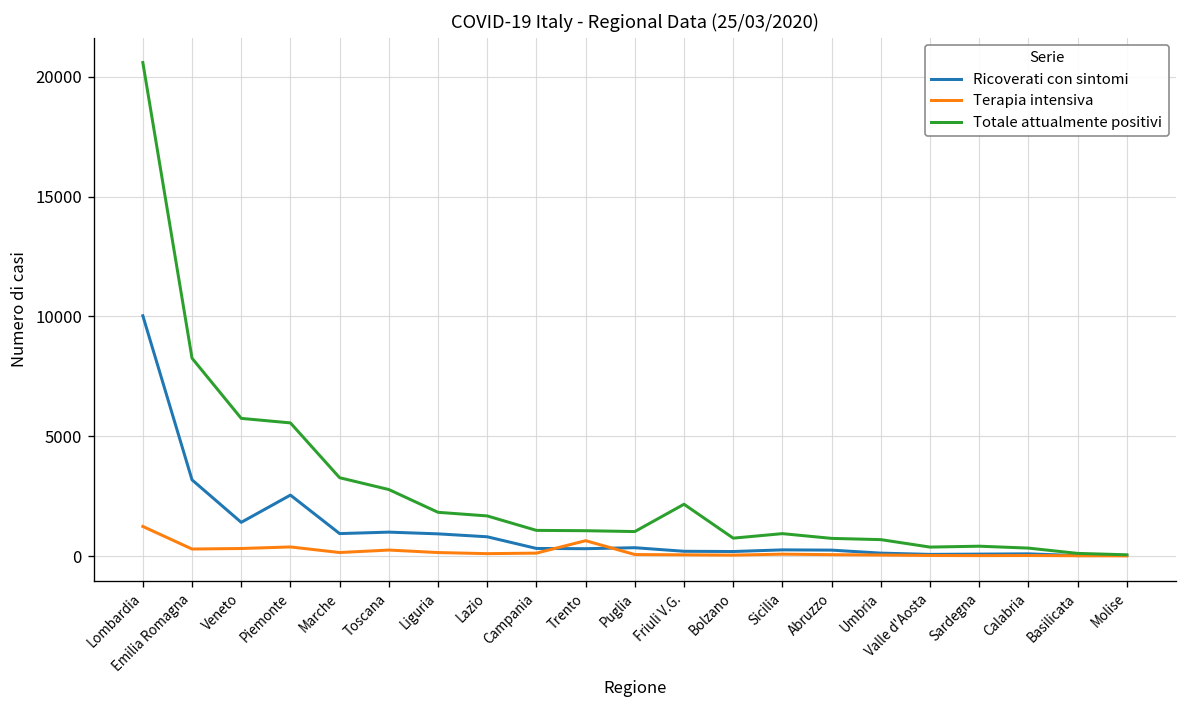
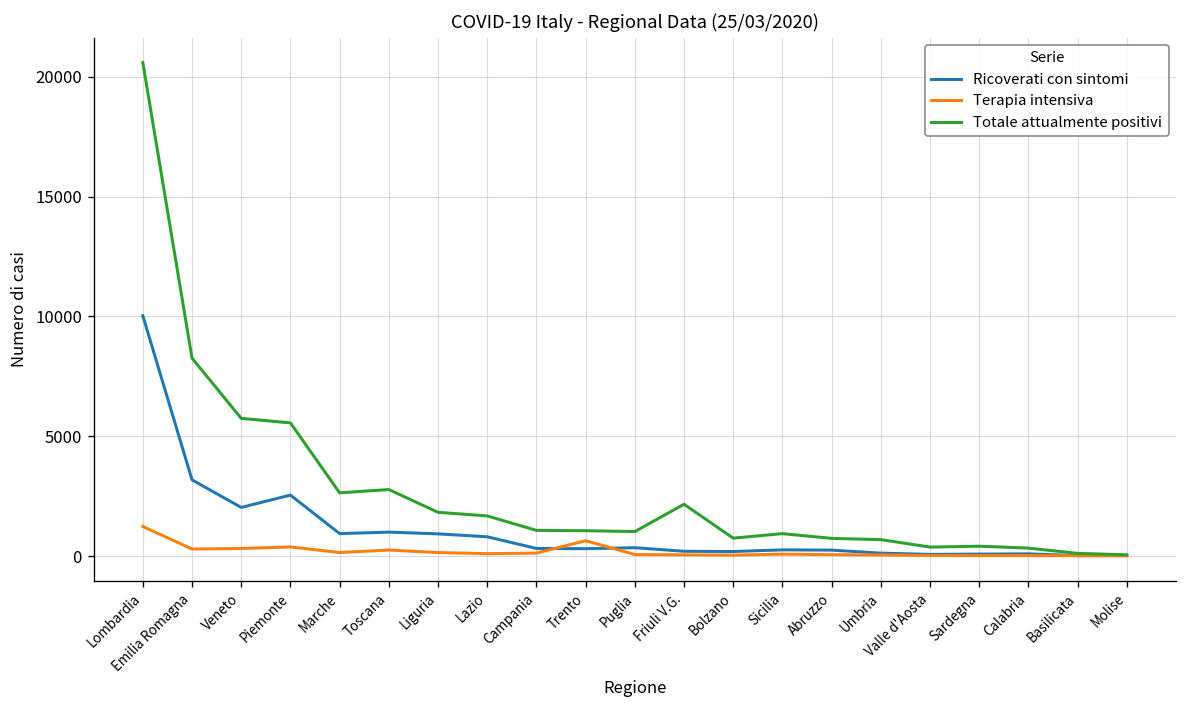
  {
    "Ricoverati con sintomi": {
      "Lombardia": 10000,
      "Emilia Romagna": 3200,
-     "Veneto": 1400,
+     "Veneto": 2000,
      "Piemonte": 2500,
      "Marche": 900,
      "Toscana": 1000,
      "Liguria": 900,
      "Lazio": 800,
      "Campania": 300,
      "Trento": 300,
      "Puglia": 300,
      "Friuli V.G.": 200,
      "Bolzano": 200,
      "Sicilia": 300,
      "Abruzzo": 200
    },
    "Terapia intensiva": {
      "Lombardia": 1200,
      "Emilia Romagna": 300,
      "Veneto": 300,
      "Piemonte": 400,
      "Marche": 100,
      "Toscana": 300,
      "Liguria": 100,
      "Lazio": 100,
      "Campania": 100,
      "Trento": 600,
      "Puglia": 100,
      "Friuli V.G.": 100,
      "Bolzano": 0,
      "Sicilia": 100,
      "Abruzzo": 100
    },
    "Totale attualmente positivi": {
      "Lombardia": 20600,
      "Emilia Romagna": 8300,
      "Veneto": 5700,
      "Piemonte": 5600,
-     "Marche": 3300,
+     "Marche": 2600,
      "Toscana": 2800,
      "Liguria": 1800,
      "Lazio": 1700,
      "Campania": 1100,
      "Trento": 1100,
      "Puglia": 1000,
      "Friuli V.G.": 2200,
      "Bolzano": 700,
      "Sicilia": 900,
      "Abruzzo": 700,
      "Umbria": 700,
      "Valle d'Aosta": 400,
      "Sardegna": 400,
      "Calabria": 300
    }
  }
